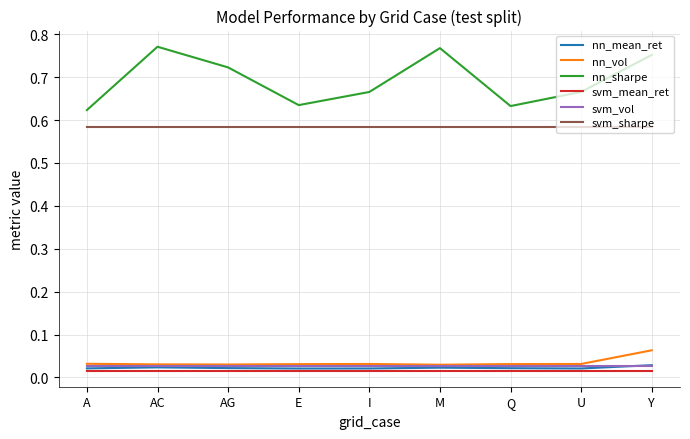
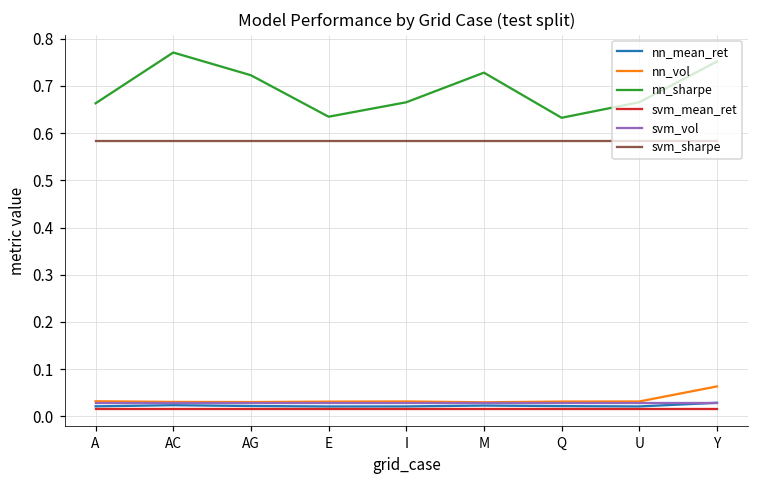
  {
    "nn_vol": {
      "Y": 0.06
    },
    "nn_sharpe": {
-     "A": 0.62,
+     "A": 0.66,
      "AC": 0.77,
      "AG": 0.72,
      "E": 0.63,
      "I": 0.67,
-     "M": 0.77,
+     "M": 0.73,
      "Q": 0.63
    },
    "svm_mean_ret": {
      "AC": 0.02,
      "M": 0.02,
      "Y": 0.02
    },
    "svm_sharpe": {
      "A": 0.58,
      "AC": 0.58,
      "AG": 0.58,
      "E": 0.58,
      "I": 0.58,
      "M": 0.58,
      "Q": 0.58
    }
  }
